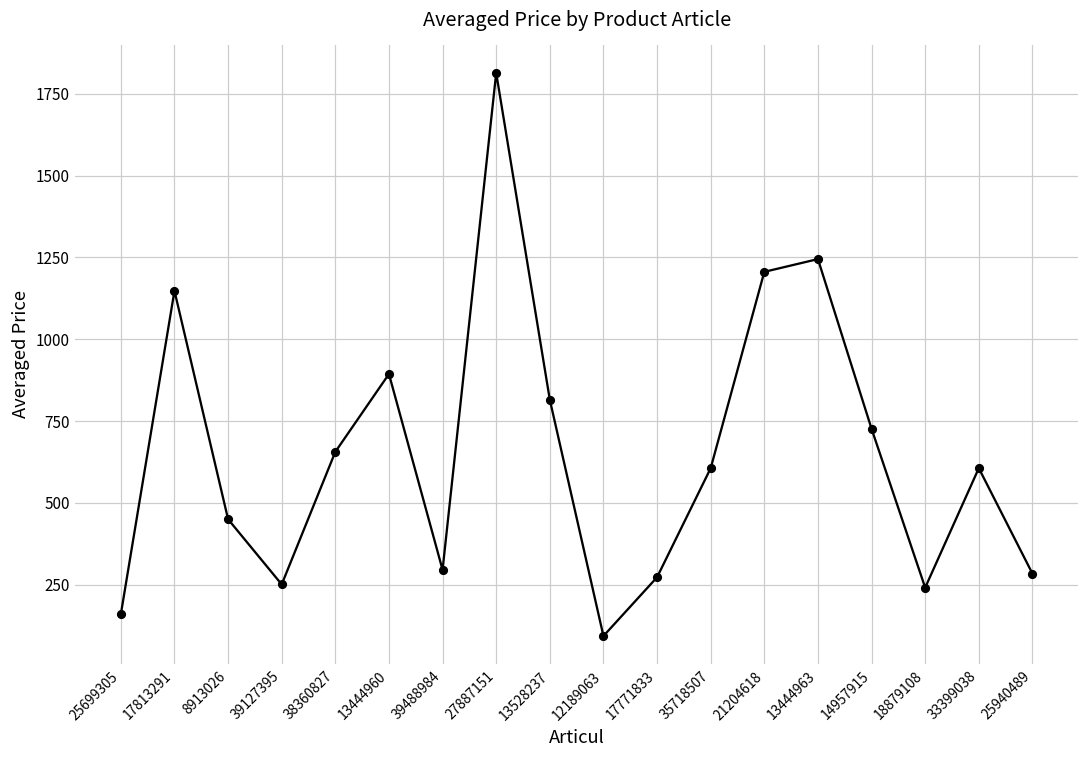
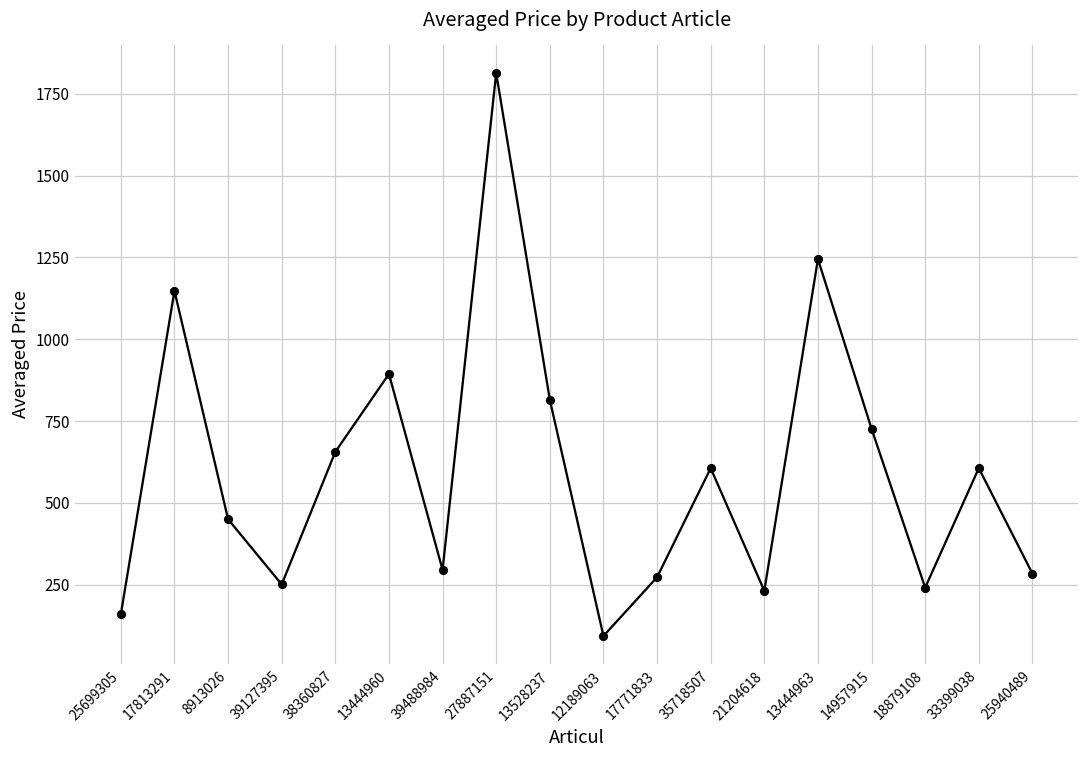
  {
    "25699305": 160,
    "17813291": 1150,
    "8913026": 450,
    "39127395": 250,
    "38360827": 660,
    "13444960": 890,
    "39488984": 300,
    "27887151": 1810,
    "13528237": 820,
    "12189063": 90,
    "17771833": 270,
    "35718507": 610,
-   "21204618": 1210,
+   "21204618": 230,
    "13444963": 1250,
    "14957915": 730,
    "18879108": 240,
    "33399038": 610,
    "25940489": 280
  }
